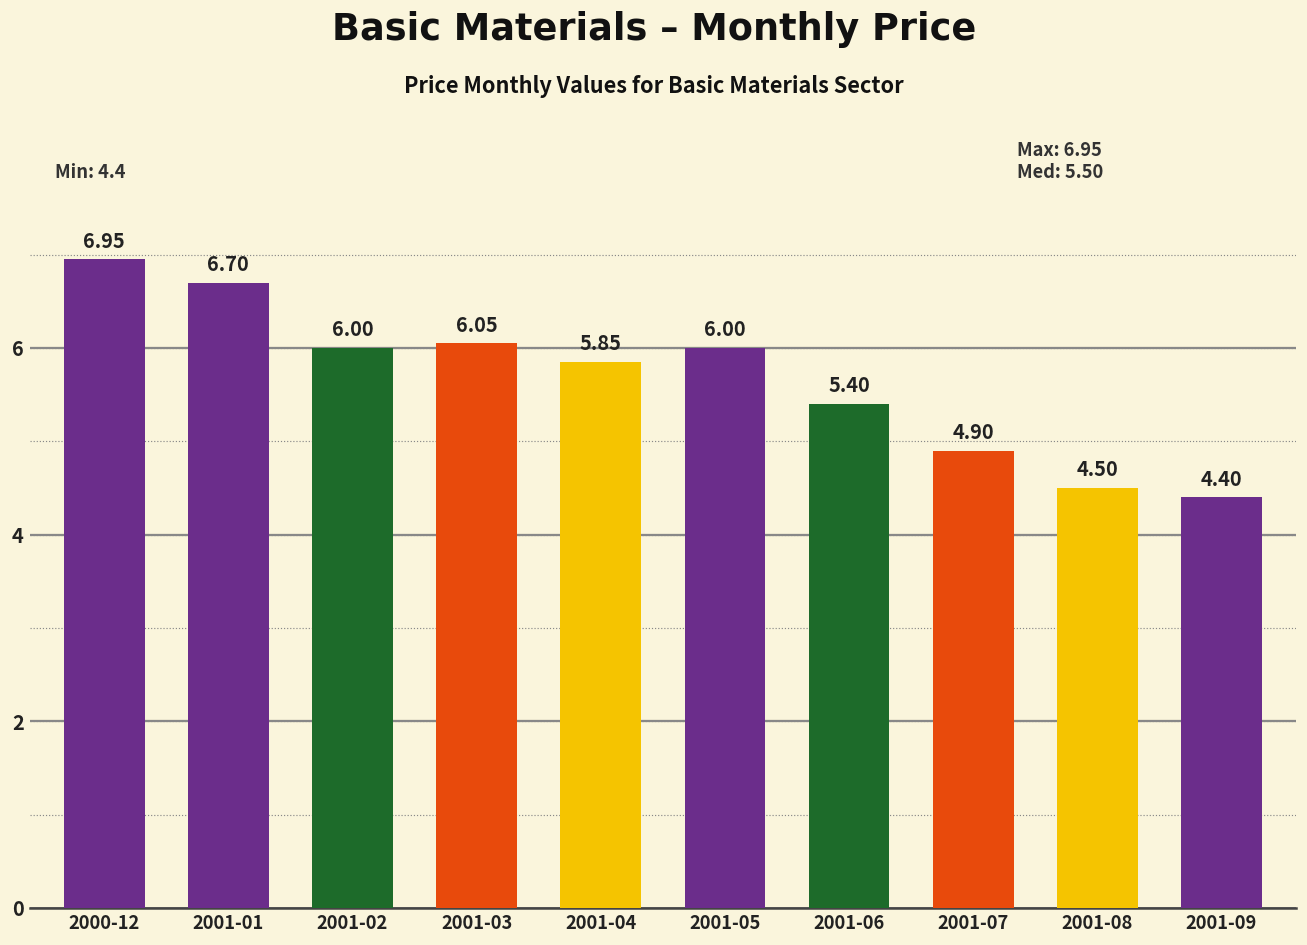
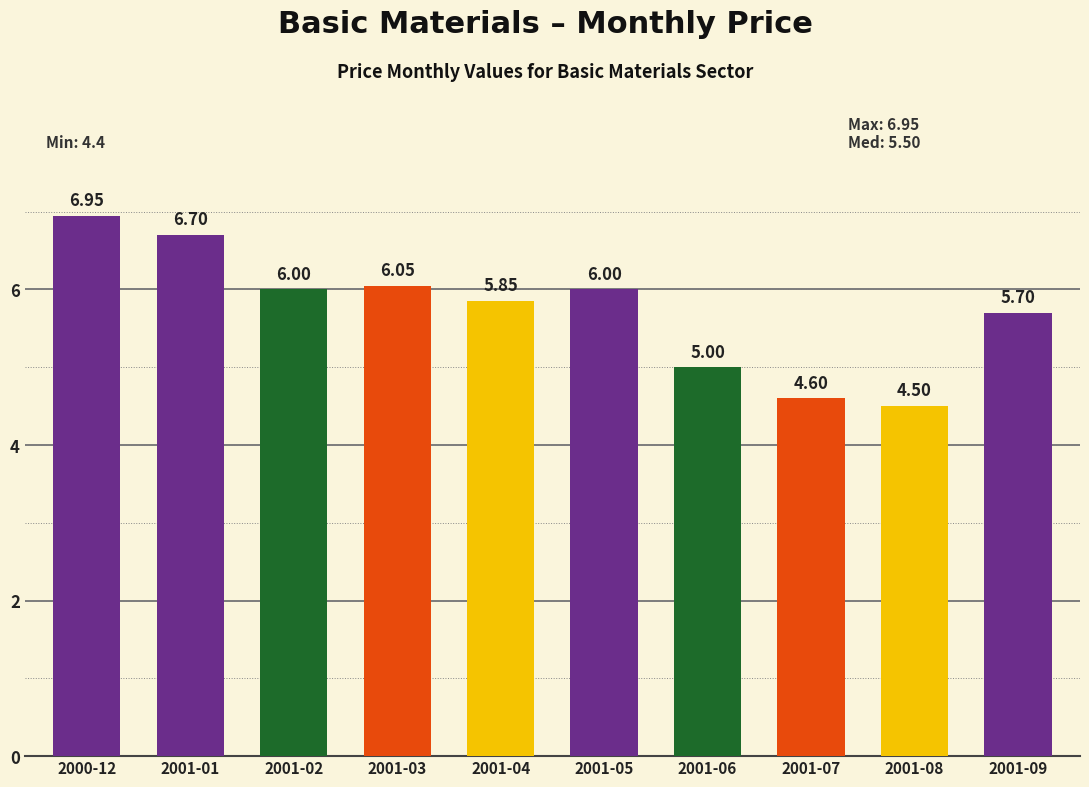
  {
    "2000-12": 6.95,
    "2001-01": 6.70,
    "2001-02": 6.00,
    "2001-03": 6.05,
    "2001-04": 5.85,
    "2001-05": 6.00,
-   "2001-06": 5.40,
-   "2001-07": 4.90,
+   "2001-06": 5.00,
+   "2001-07": 4.60,
    "2001-08": 4.50,
-   "2001-09": 4.40
+   "2001-09": 5.70
  }
